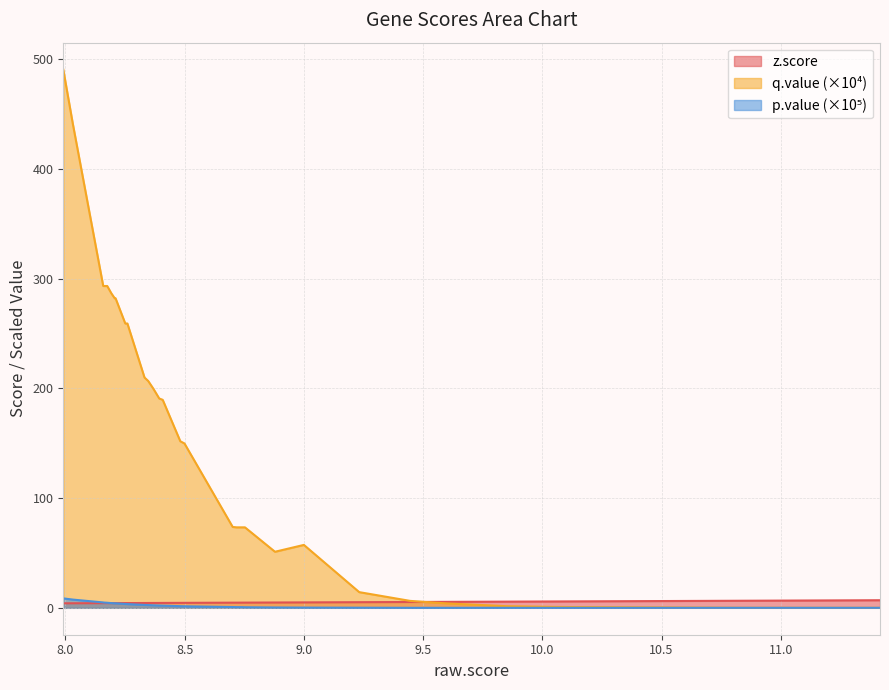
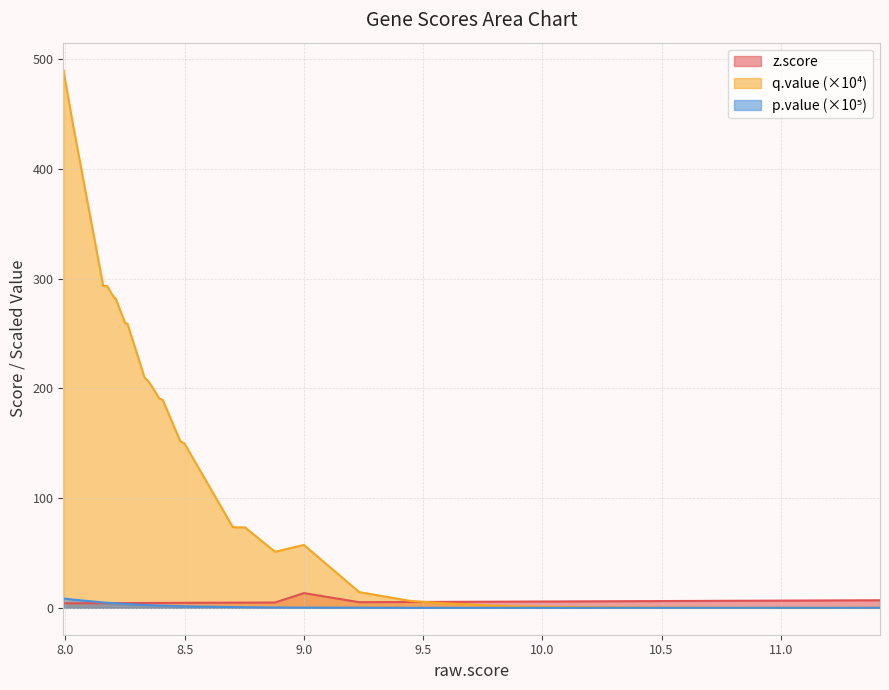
  {
    "z.score": {
-     "9.0": 5
+     "9.0": 13
    },
    "q.value (×10⁴)": {
      "9.0": 57
    },
    "p.value (×10⁵)": {
      "9.0": 0
    }
  }
